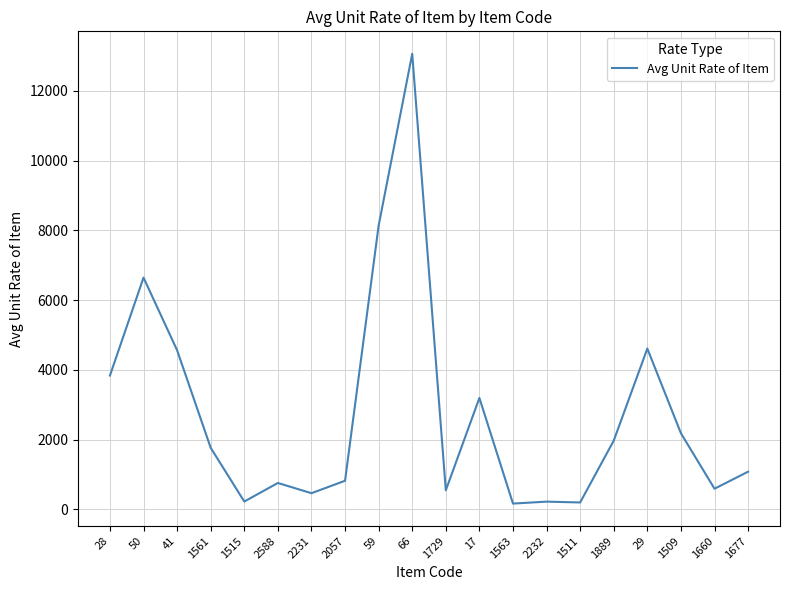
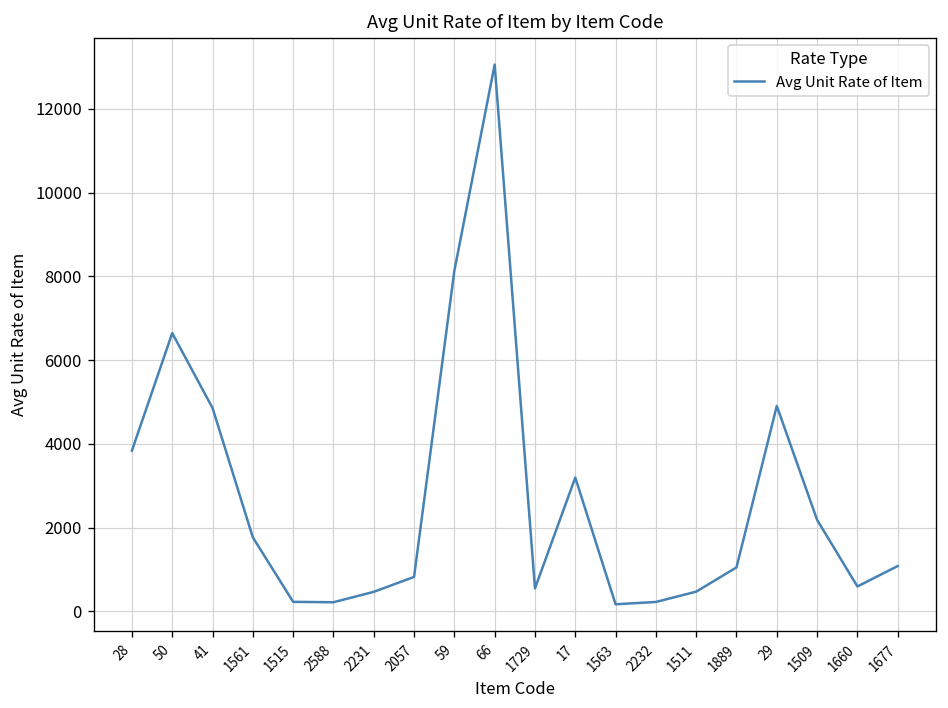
  {
    "28": 3800,
    "50": 6600,
-   "41": 4600,
+   "41": 4900,
    "1561": 1800,
    "1515": 200,
-   "2588": 800,
+   "2588": 200,
    "2231": 500,
    "2057": 800,
    "59": 8100,
    "66": 13100,
    "1729": 600,
    "17": 3200,
    "1563": 200,
    "2232": 200,
-   "1511": 200,
-   "1889": 2000,
-   "29": 4600,
+   "1511": 500,
+   "1889": 1100,
+   "29": 4900,
    "1509": 2200,
    "1660": 600,
    "1677": 1100
  }
